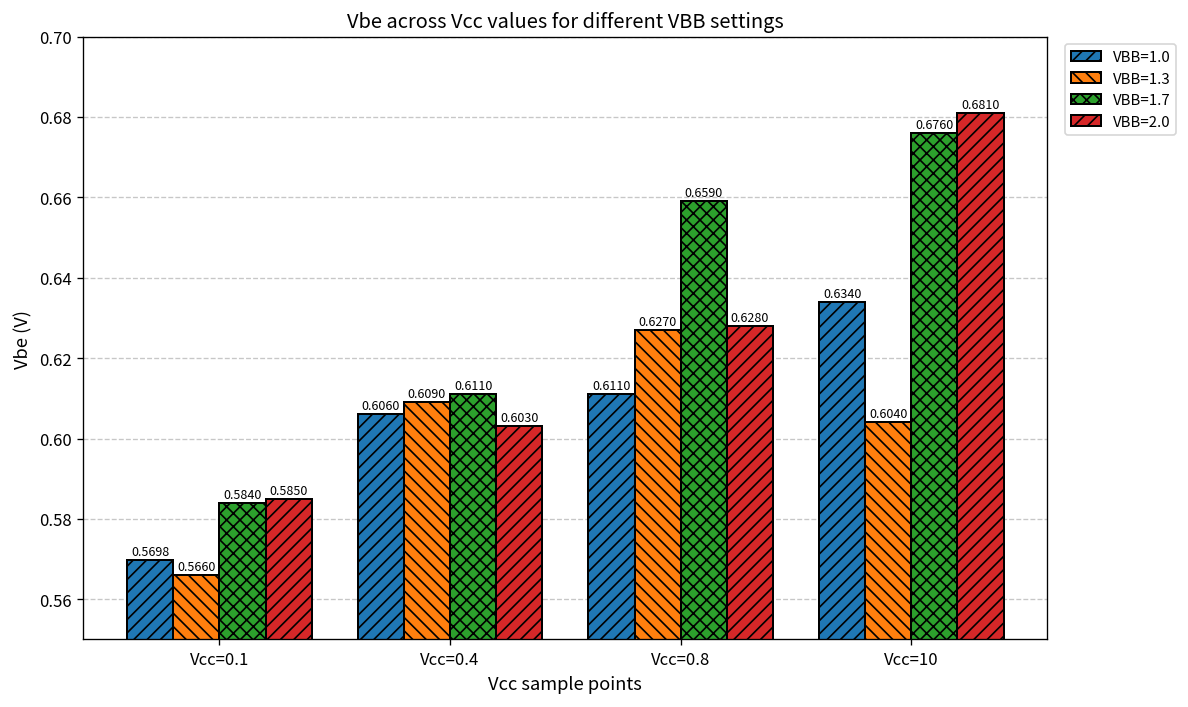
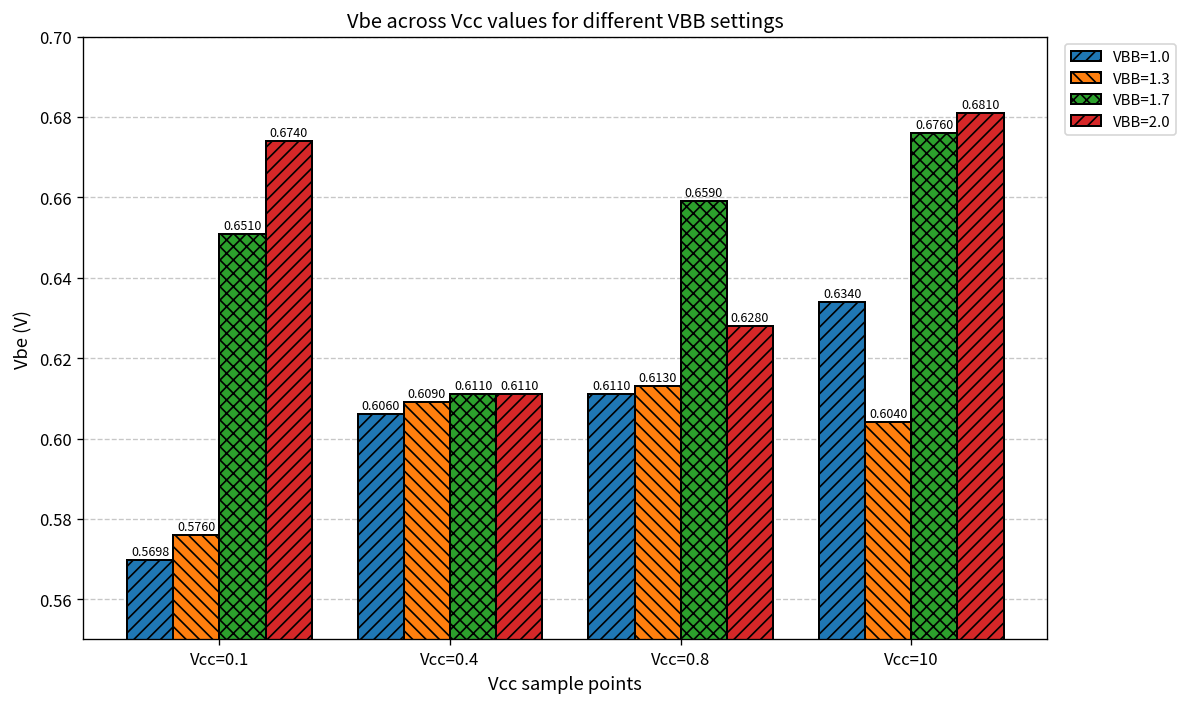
  {
    "VBB=1.0": {
      "Vcc=0.1": 0.5698,
      "Vcc=0.4": 0.6060,
      "Vcc=0.8": 0.6110,
      "Vcc=10": 0.6340
    },
    "VBB=1.3": {
-     "Vcc=0.1": 0.5660,
+     "Vcc=0.1": 0.5760,
      "Vcc=0.4": 0.6090,
-     "Vcc=0.8": 0.6270,
+     "Vcc=0.8": 0.6130,
      "Vcc=10": 0.6040
    },
    "VBB=1.7": {
-     "Vcc=0.1": 0.5840,
+     "Vcc=0.1": 0.6510,
      "Vcc=0.4": 0.6110,
      "Vcc=0.8": 0.6590,
      "Vcc=10": 0.6760
    },
    "VBB=2.0": {
-     "Vcc=0.1": 0.5850,
-     "Vcc=0.4": 0.6030,
+     "Vcc=0.1": 0.6740,
+     "Vcc=0.4": 0.6110,
      "Vcc=0.8": 0.6280,
      "Vcc=10": 0.6810
    }
  }
